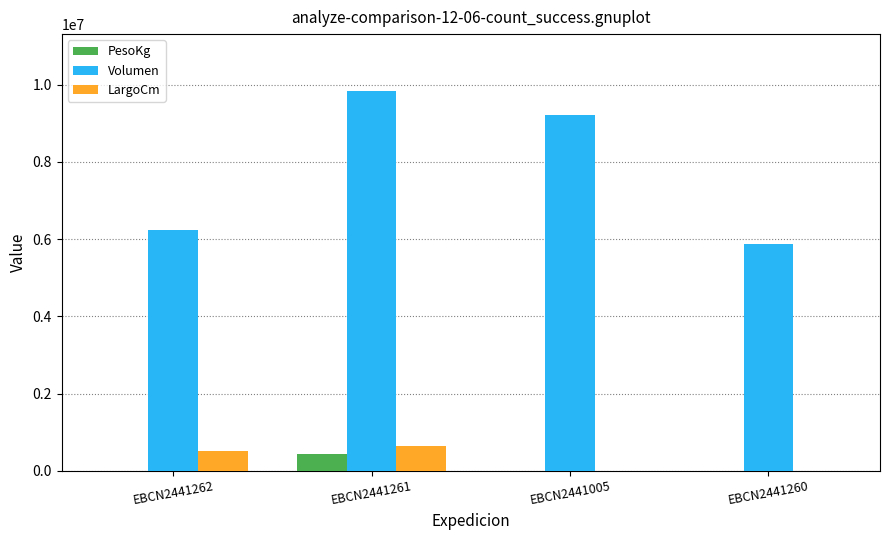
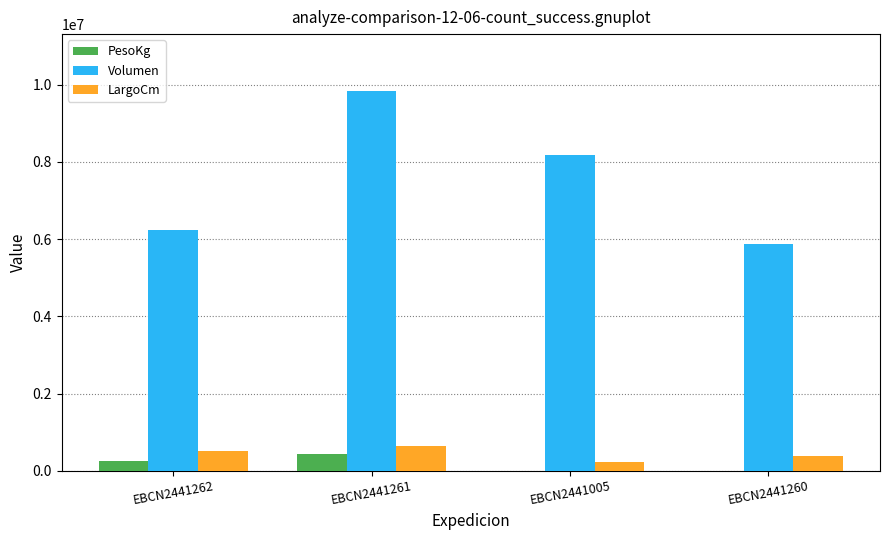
  {
    "PesoKg": {
-     "EBCN2441262": 0,
+     "EBCN2441262": 200000,
      "EBCN2441261": 400000
    },
    "Volumen": {
      "EBCN2441262": 6200000,
      "EBCN2441261": 9800000,
-     "EBCN2441005": 9200000,
+     "EBCN2441005": 8200000,
      "EBCN2441260": 5900000
    },
    "LargoCm": {
      "EBCN2441262": 500000,
      "EBCN2441261": 600000,
-     "EBCN2441005": 0,
-     "EBCN2441260": 0
+     "EBCN2441005": 200000,
+     "EBCN2441260": 400000
    }
  }
